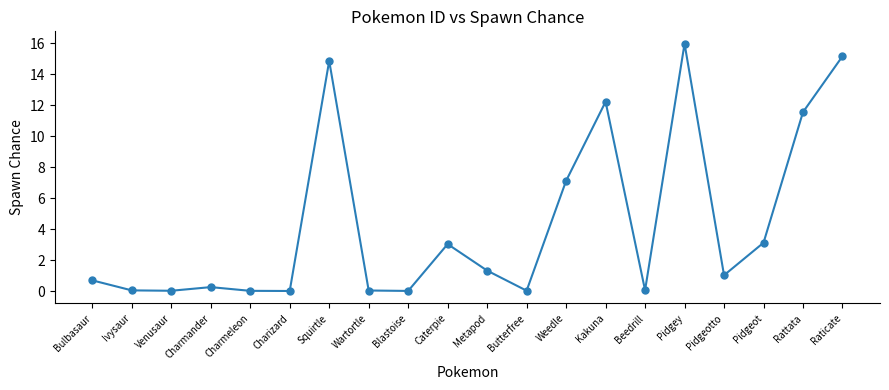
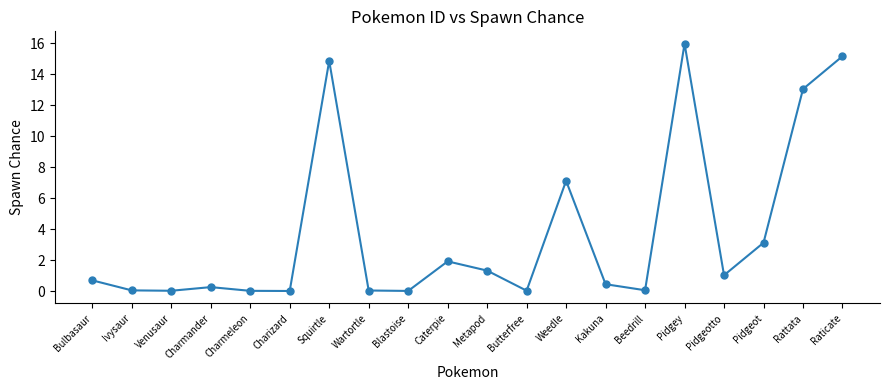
  {
    "Bulbasaur": 0.7,
    "Ivysaur": 0.0,
    "Venusaur": 0.0,
    "Charmander": 0.3,
    "Charmeleon": 0.0,
    "Charizard": 0.0,
    "Squirtle": 14.9,
    "Wartortle": 0.0,
    "Blastoise": 0.0,
-   "Caterpie": 3.0,
+   "Caterpie": 1.9,
    "Metapod": 1.3,
    "Butterfree": 0.0,
    "Weedle": 7.1,
-   "Kakuna": 12.2,
+   "Kakuna": 0.4,
    "Beedrill": 0.1,
    "Pidgey": 16.0,
    "Pidgeotto": 1.0,
    "Pidgeot": 3.1,
-   "Rattata": 11.6,
+   "Rattata": 13.1,
    "Raticate": 15.2
  }
